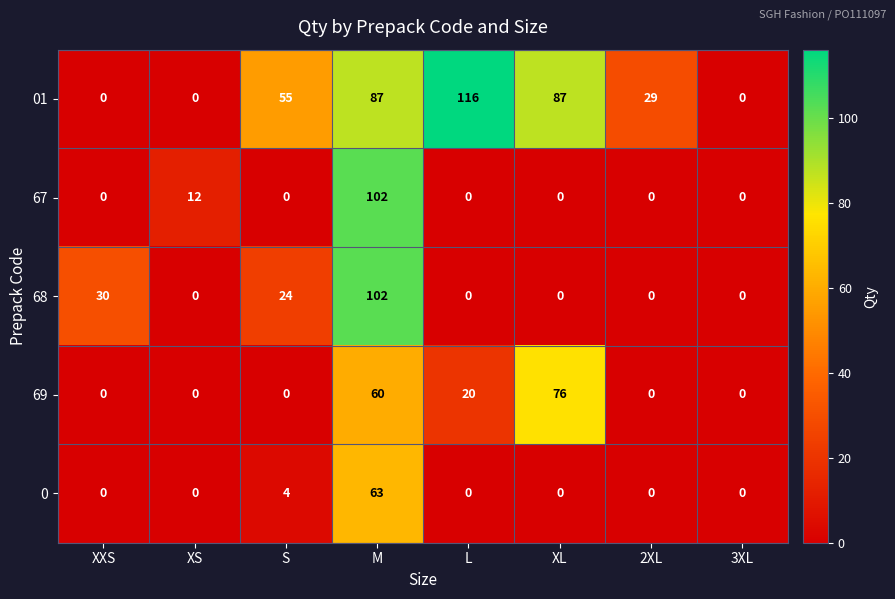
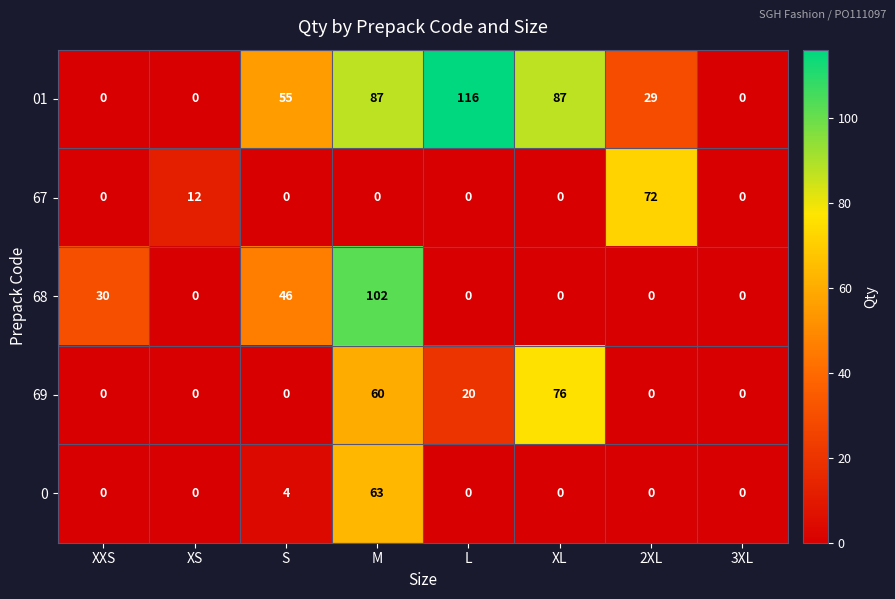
  {
    "01": {
      "XXS": 0,
      "XS": 0,
      "S": 55,
      "M": 87,
      "L": 116,
      "XL": 87,
      "2XL": 29,
      "3XL": 0
    },
    "67": {
      "XXS": 0,
      "XS": 12,
      "S": 0,
-     "M": 102,
+     "M": 0,
      "L": 0,
      "XL": 0,
-     "2XL": 0,
+     "2XL": 72,
      "3XL": 0
    },
    "68": {
      "XXS": 30,
      "XS": 0,
-     "S": 24,
+     "S": 46,
      "M": 102,
      "L": 0,
      "XL": 0,
      "2XL": 0,
      "3XL": 0
    },
    "69": {
      "XXS": 0,
      "XS": 0,
      "S": 0,
      "M": 60,
      "L": 20,
      "XL": 76,
      "2XL": 0,
      "3XL": 0
    },
    "0": {
      "XXS": 0,
      "XS": 0,
      "S": 4,
      "M": 63,
      "L": 0,
      "XL": 0,
      "2XL": 0,
      "3XL": 0
    }
  }
